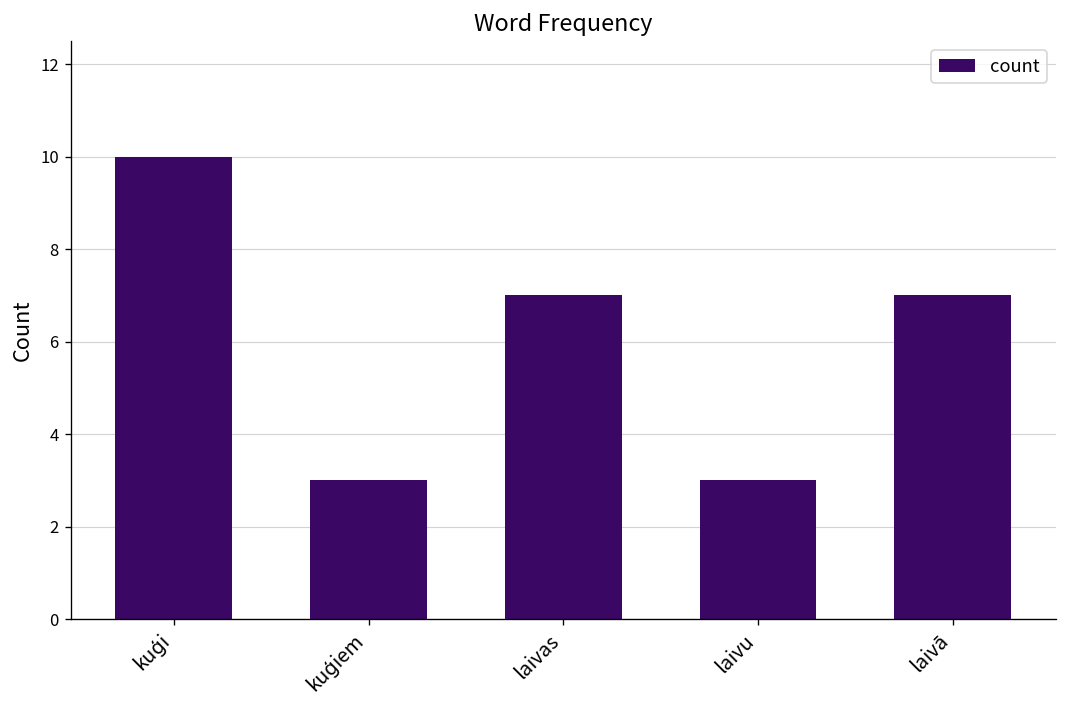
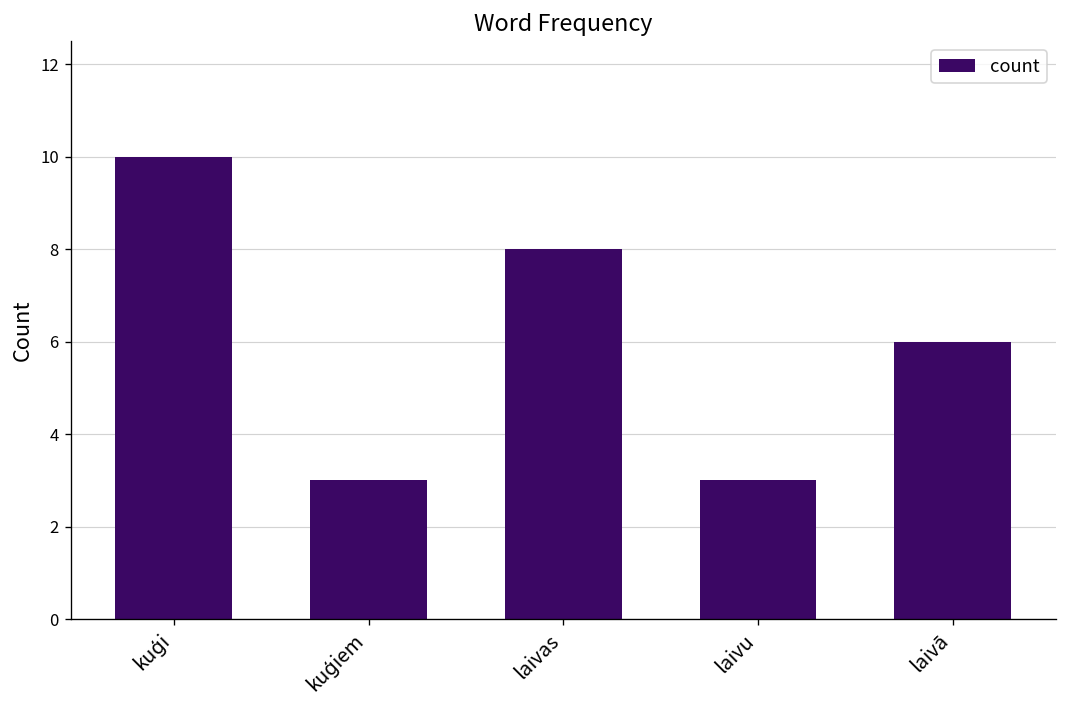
  {
    "kuģi": 10,
    "kuģiem": 3,
-   "laivas": 7,
+   "laivas": 8,
    "laivu": 3,
-   "laivā": 7
+   "laivā": 6
  }
